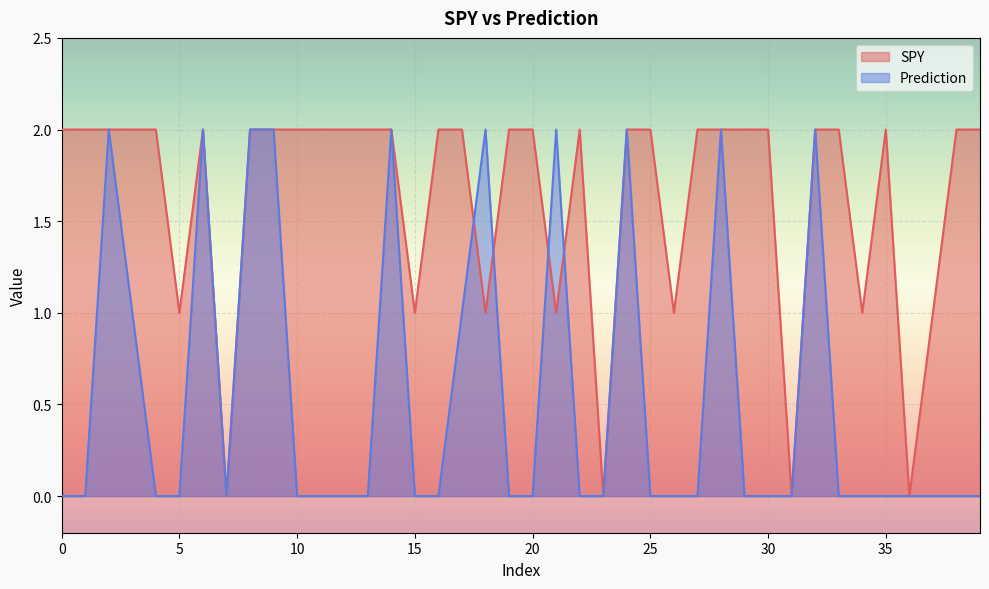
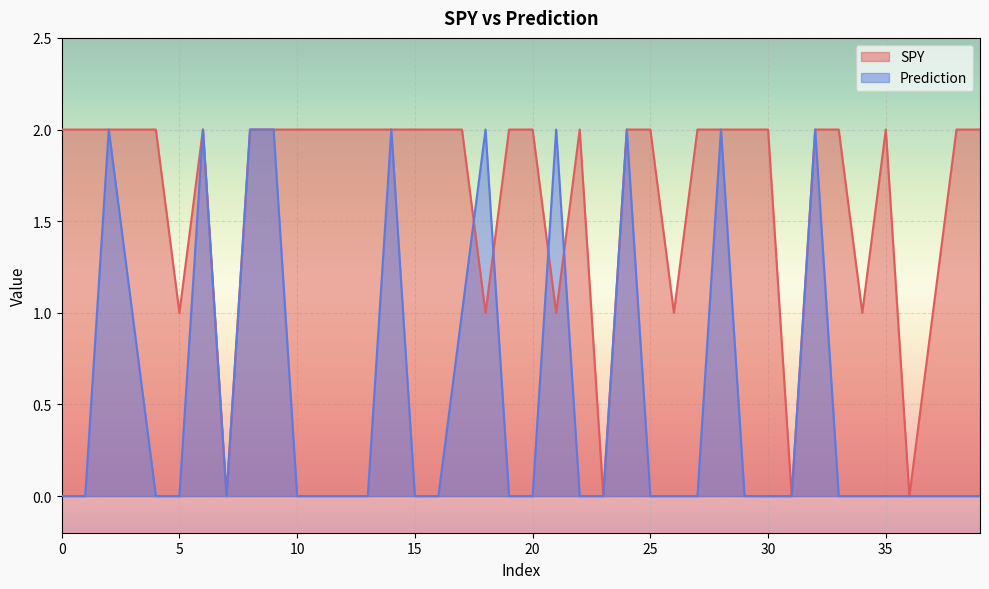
  {
    "SPY": {
      "0": 2,
      "5": 1,
      "10": 2,
-     "15": 1,
+     "15": 2,
      "20": 2,
      "25": 2,
      "30": 2,
      "35": 2
    },
    "Prediction": {
      "0": 0,
      "5": 0,
      "10": 0,
      "15": 0,
      "20": 0,
      "25": 0,
      "30": 0,
      "35": 0
    }
  }
